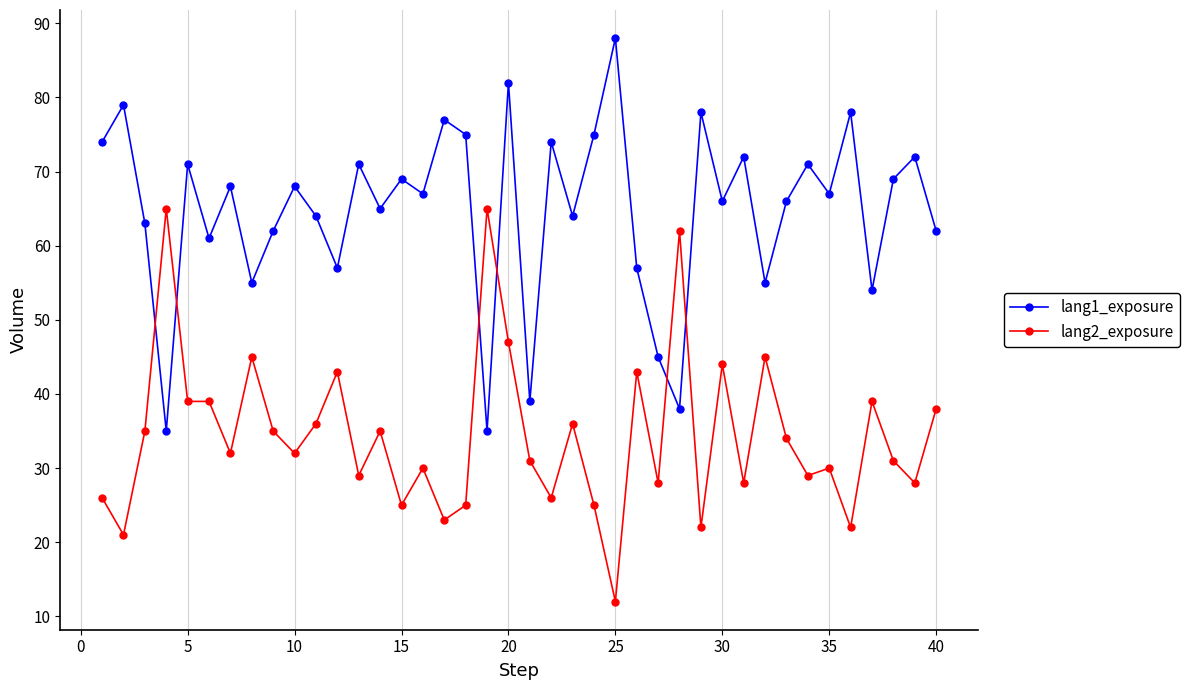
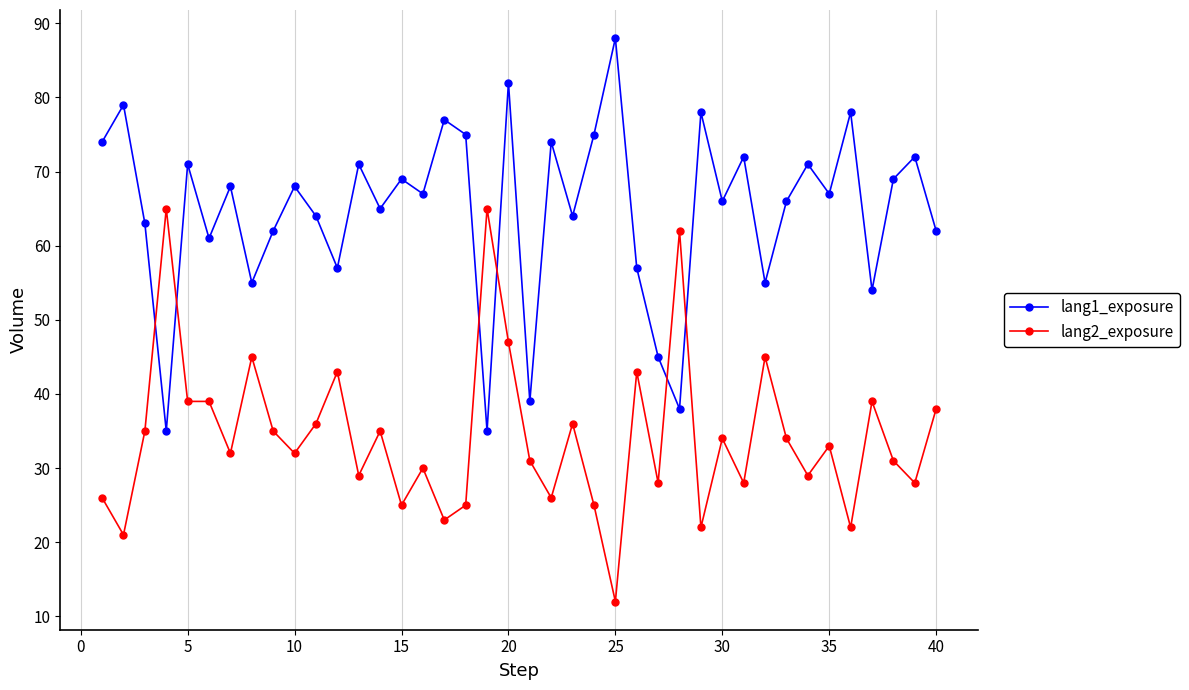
  {
    "lang1_exposure": {
      "5": 71,
      "10": 68,
      "15": 69,
      "20": 82,
      "25": 88,
      "30": 66,
      "35": 67,
      "40": 62
    },
    "lang2_exposure": {
      "5": 39,
      "10": 32,
      "15": 25,
      "20": 47,
      "25": 12,
-     "30": 44,
-     "35": 30,
+     "30": 34,
+     "35": 33,
      "40": 38
    }
  }
